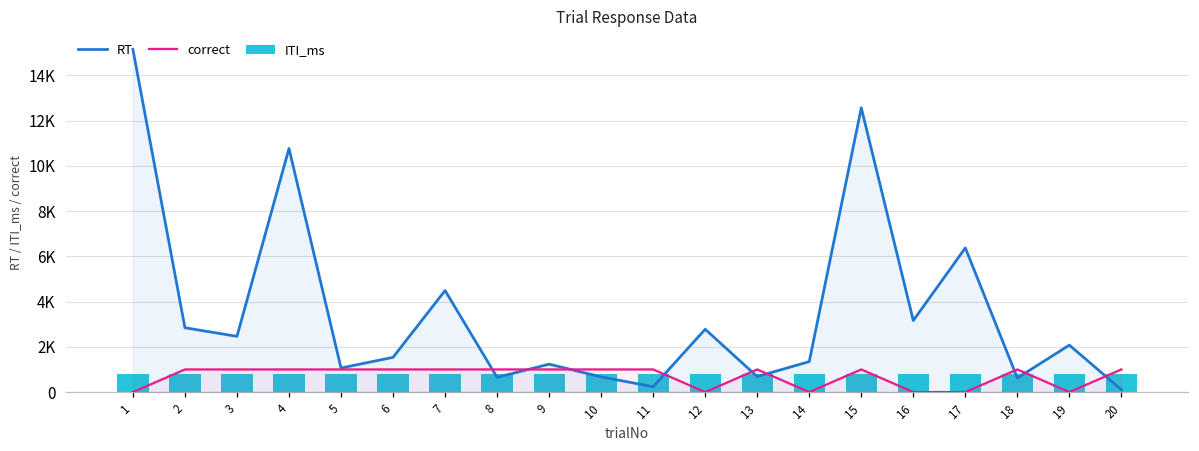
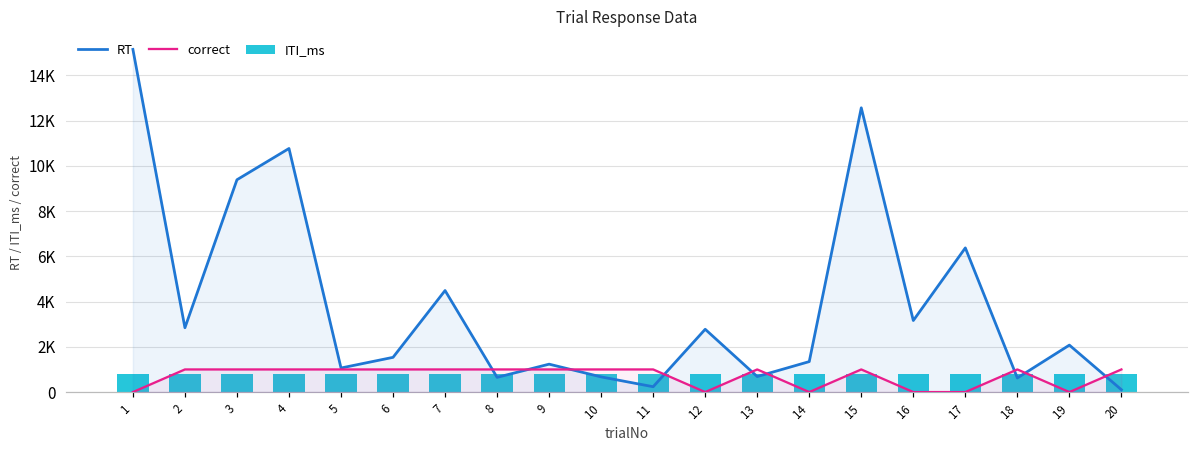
  {
    "RT": {
      "1": 15100,
      "2": 2800,
-     "3": 2500,
+     "3": 9400,
      "4": 10800,
      "6": 1500,
      "7": 4500,
      "8": 700,
      "9": 1200,
      "10": 700,
      "11": 200,
      "12": 2800,
      "13": 700,
      "14": 1300,
      "15": 12600,
      "16": 3200,
      "17": 6400,
      "18": 600,
      "19": 2100,
      "20": 100
    },
    "ITI_ms": {
      "1": 800,
      "2": 800,
      "3": 800,
      "4": 800,
      "5": 800,
      "6": 800,
      "7": 800,
      "8": 800,
      "9": 800,
      "10": 800,
      "11": 800,
      "12": 800,
      "13": 800,
      "14": 800,
      "15": 800,
      "16": 800,
      "17": 800,
      "18": 800,
      "19": 800,
      "20": 800
    },
    "correct": {
      "1": 0,
      "2": 1000,
      "3": 1000,
      "4": 1000,
      "6": 1000,
      "7": 1000,
      "8": 1000,
      "9": 1000,
      "10": 1000,
      "11": 1000,
      "12": 0,
      "13": 1000,
      "14": 0,
      "15": 1000,
      "16": 0,
      "17": 0,
      "18": 1000,
      "19": 0,
      "20": 1000
    }
  }
